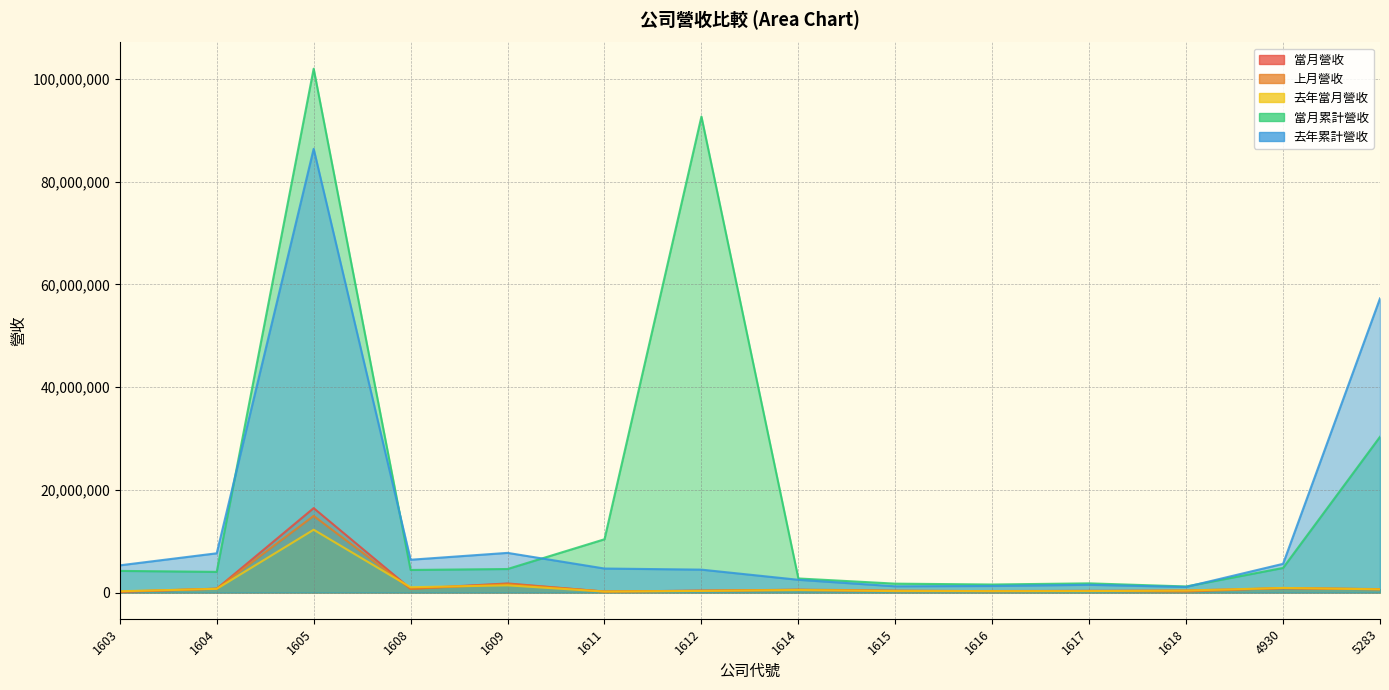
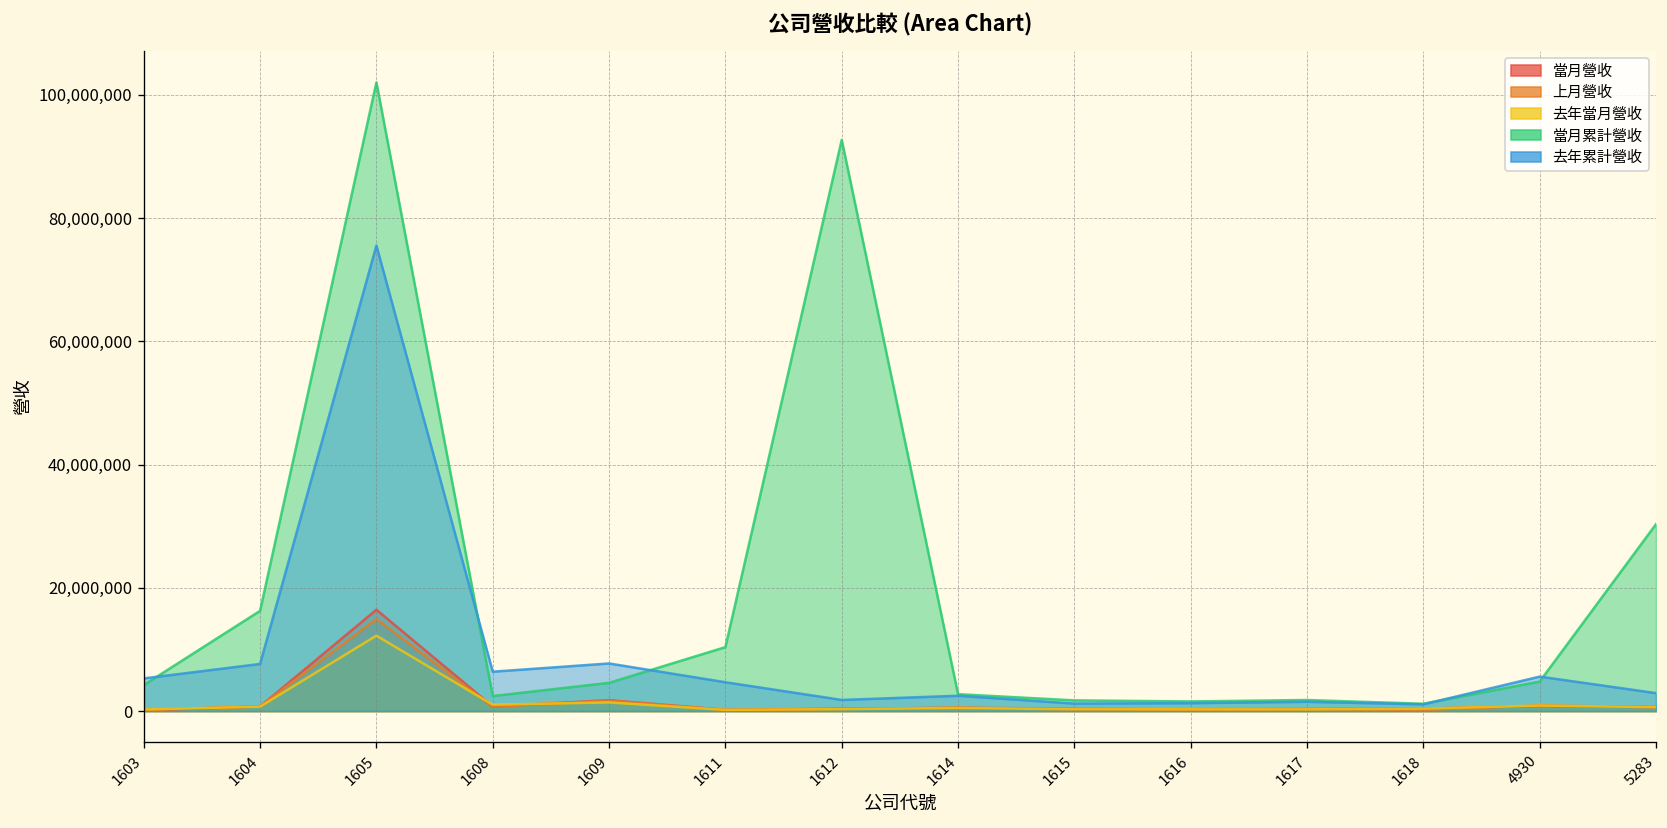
  {
    "當月累計營收": {
      "1603": "4,000,000",
-     "1604": "4,000,000",
+     "1604": "16,000,000",
      "1605": "102,000,000",
-     "1608": "4,000,000",
+     "1608": "2,000,000",
      "1609": "5,000,000",
      "1611": "10,000,000",
      "1612": "93,000,000",
      "1615": "2,000,000",
      "4930": "5,000,000",
      "5283": "30,000,000"
    },
    "去年累計營收": {
      "1603": "5,000,000",
      "1604": "8,000,000",
-     "1605": "86,000,000",
+     "1605": "76,000,000",
      "1608": "6,000,000",
      "1609": "8,000,000",
      "1611": "5,000,000",
-     "1612": "4,000,000",
+     "1612": "2,000,000",
      "1615": "1,000,000",
      "4930": "6,000,000",
-     "5283": "57,000,000"
+     "5283": "3,000,000"
    }
  }
